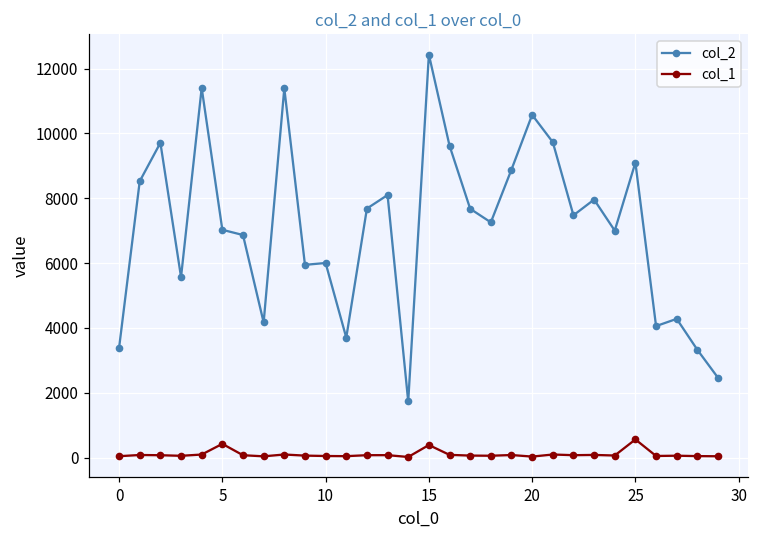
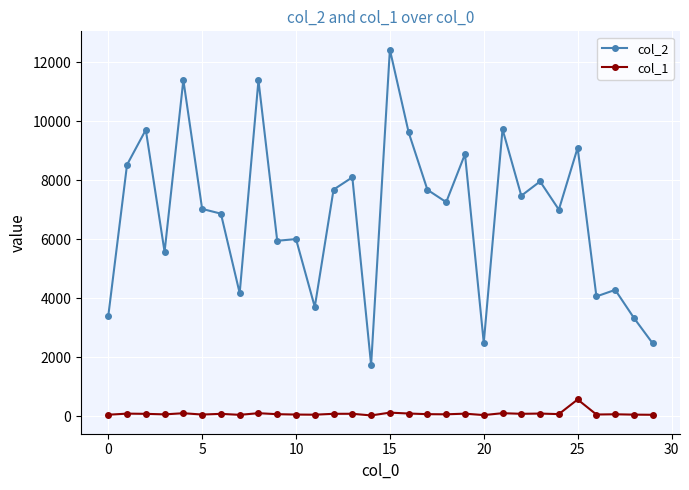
  {
    "col_2": {
      "0": 3400,
      "5": 7000,
      "10": 6000,
      "15": 12400,
-     "20": 10600,
+     "20": 2500,
      "25": 9100
    },
    "col_1": {
      "0": 0,
-     "5": 400,
+     "5": 100,
      "10": 100,
-     "15": 400,
+     "15": 100,
      "20": 0,
      "25": 600
    }
  }
